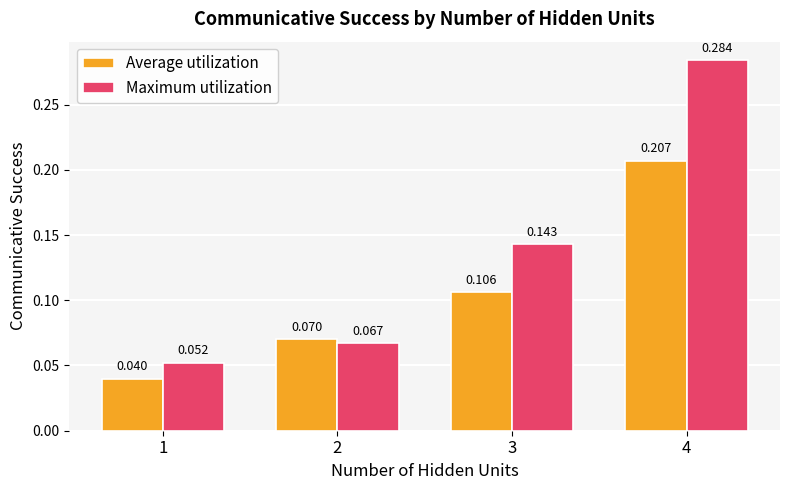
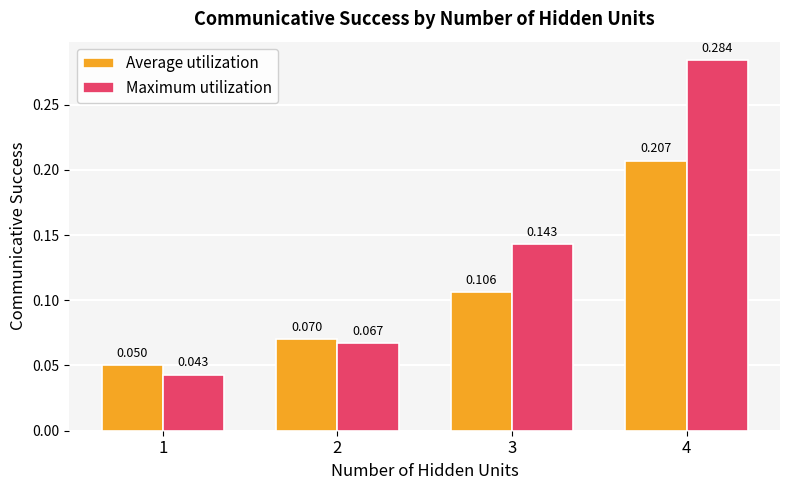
  {
    "Average utilization": {
-     "1": 0.040,
+     "1": 0.050,
      "2": 0.070,
      "3": 0.106,
      "4": 0.207
    },
    "Maximum utilization": {
-     "1": 0.052,
+     "1": 0.043,
      "2": 0.067,
      "3": 0.143,
      "4": 0.284
    }
  }
